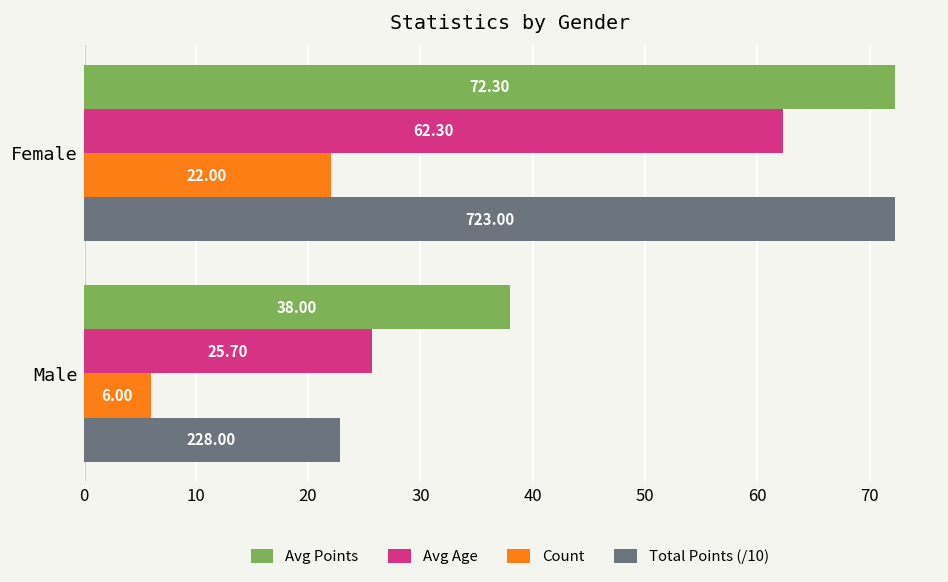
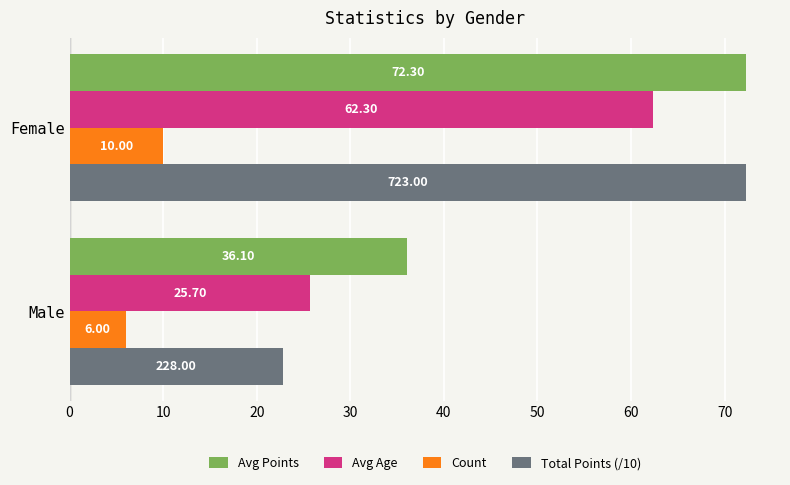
  {
    "Avg Points": {
      "Female": 72.30,
-     "Male": 38.00
+     "Male": 36.10
    },
    "Avg Age": {
      "Female": 62.30,
      "Male": 25.70
    },
    "Count": {
-     "Female": 22.00,
+     "Female": 10.00,
      "Male": 6.00
    }
  }
